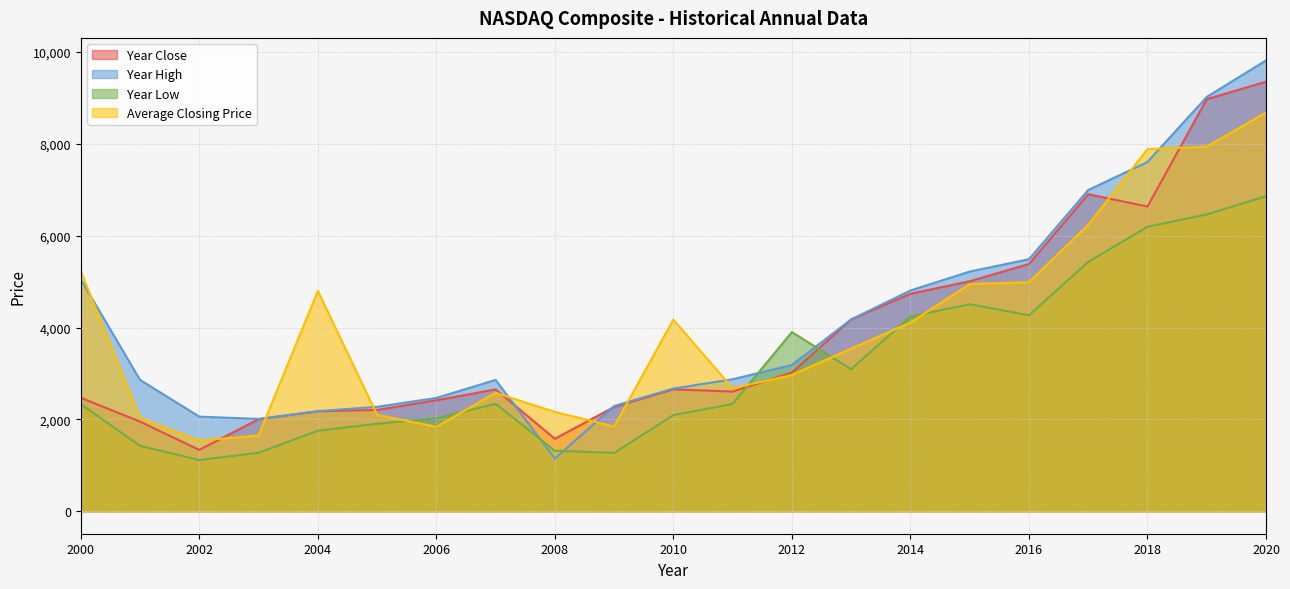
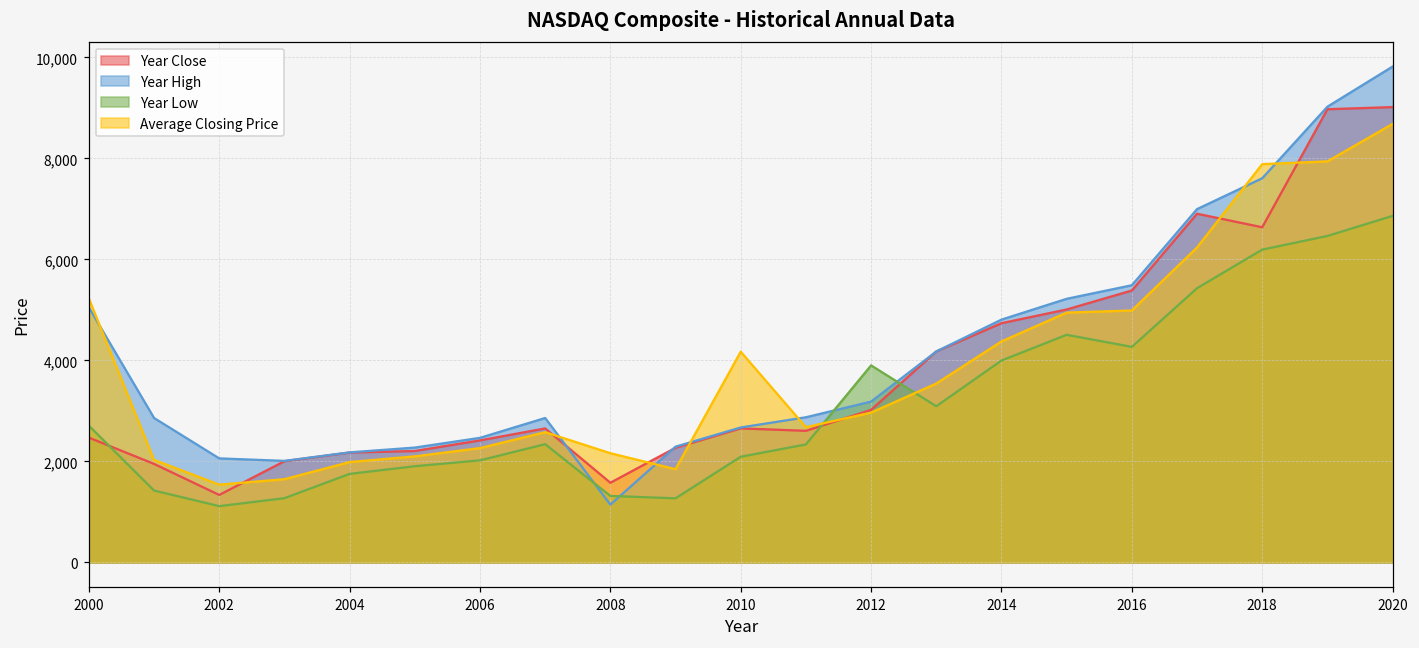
  {
    "Year Close": {
      "2000": "2,500",
      "2002": "1,300",
      "2008": "1,600",
      "2014": "4,700",
      "2016": "5,400",
      "2018": "6,600",
-     "2020": "9,400"
+     "2020": "9,000"
    },
    "Year High": {
      "2000": "5,000",
      "2002": "2,100",
      "2008": "1,100",
      "2012": "3,200",
      "2014": "4,800",
      "2016": "5,500",
      "2018": "7,600",
      "2020": "9,800"
    },
    "Year Low": {
-     "2000": "2,300",
+     "2000": "2,700",
      "2002": "1,100",
      "2004": "1,800",
      "2006": "2,000",
      "2008": "1,300",
      "2010": "2,100",
      "2012": "3,900",
-     "2014": "4,200",
+     "2014": "4,000",
      "2016": "4,300",
      "2018": "6,200",
      "2020": "6,900"
    },
    "Average Closing Price": {
      "2000": "5,200",
      "2002": "1,500",
-     "2004": "4,800",
-     "2006": "1,800",
+     "2004": "2,000",
+     "2006": "2,300",
      "2008": "2,200",
      "2010": "4,200",
-     "2014": "4,100",
+     "2014": "4,400",
      "2016": "5,000",
      "2018": "7,900",
      "2020": "8,700"
    }
  }
